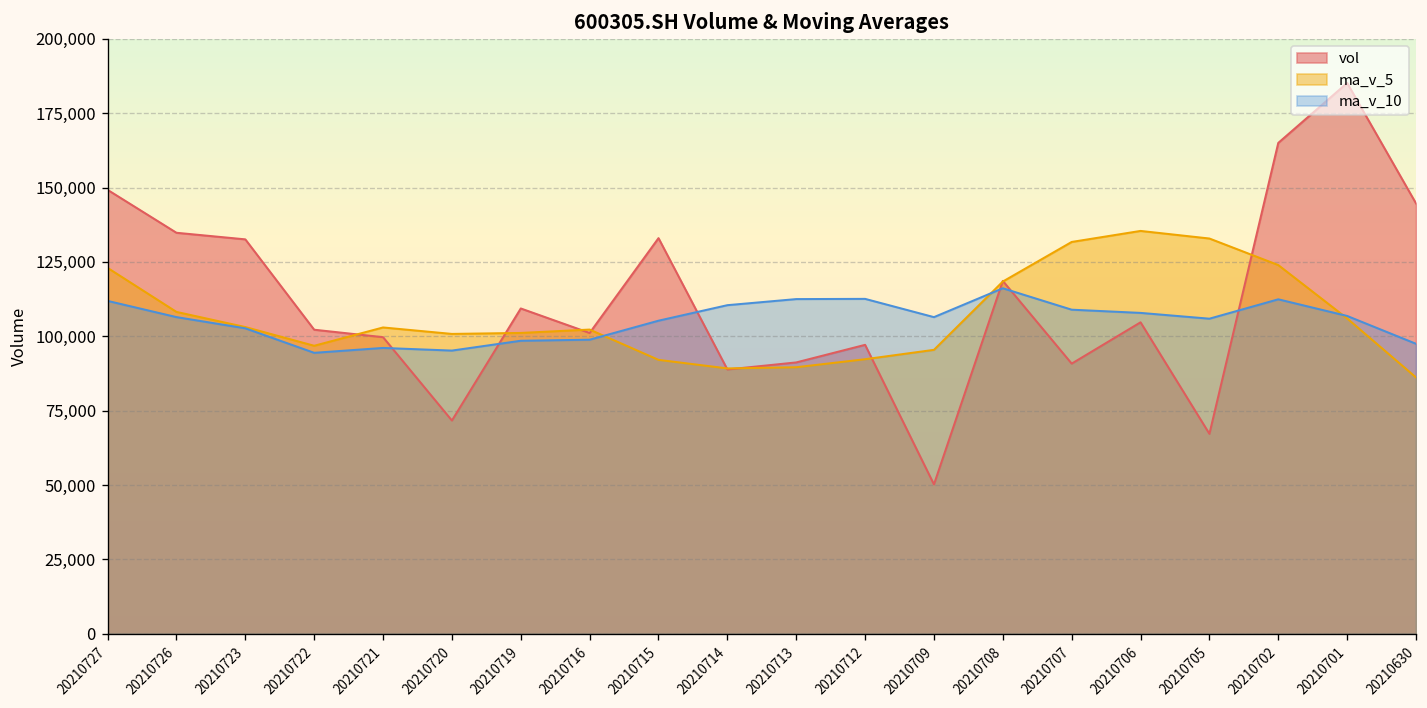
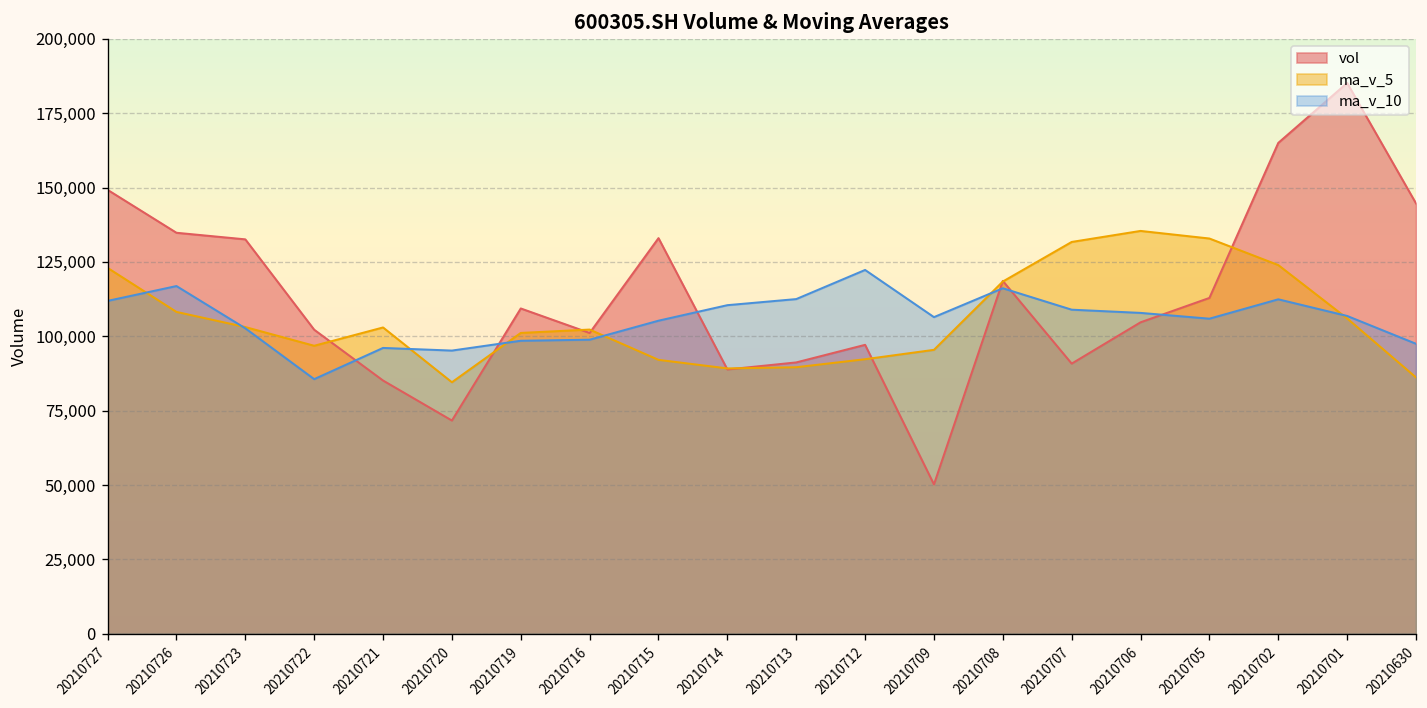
  {
    "vol": {
      "20210727": "149,000",
      "20210726": "135,000",
      "20210723": "133,000",
      "20210722": "102,000",
-     "20210721": "100,000",
+     "20210721": "85,000",
      "20210720": "72,000",
      "20210719": "109,000",
      "20210716": "101,000",
      "20210715": "133,000",
      "20210713": "91,000",
      "20210712": "97,000",
      "20210709": "50,000",
      "20210707": "91,000",
      "20210706": "105,000",
-     "20210705": "67,000",
+     "20210705": "113,000",
      "20210702": "165,000",
      "20210630": "145,000"
    },
    "ma_v_5": {
      "20210727": "123,000",
      "20210726": "108,000",
      "20210722": "97,000",
      "20210721": "103,000",
-     "20210720": "101,000",
+     "20210720": "85,000",
      "20210719": "101,000",
      "20210716": "102,000",
      "20210715": "92,000",
      "20210713": "90,000",
      "20210712": "92,000",
      "20210709": "95,000",
      "20210707": "132,000",
      "20210706": "135,000",
      "20210705": "133,000",
      "20210702": "124,000",
      "20210630": "86,000"
    },
    "ma_v_10": {
      "20210727": "112,000",
-     "20210726": "106,000",
-     "20210722": "94,000",
+     "20210726": "117,000",
+     "20210722": "86,000",
      "20210721": "96,000",
      "20210720": "95,000",
      "20210719": "99,000",
      "20210716": "99,000",
      "20210715": "105,000",
      "20210714": "110,000",
      "20210713": "113,000",
-     "20210712": "113,000",
+     "20210712": "122,000",
      "20210709": "106,000",
      "20210708": "116,000",
      "20210707": "109,000",
      "20210706": "108,000",
      "20210705": "106,000",
      "20210702": "112,000",
      "20210630": "97,000"
    }
  }
